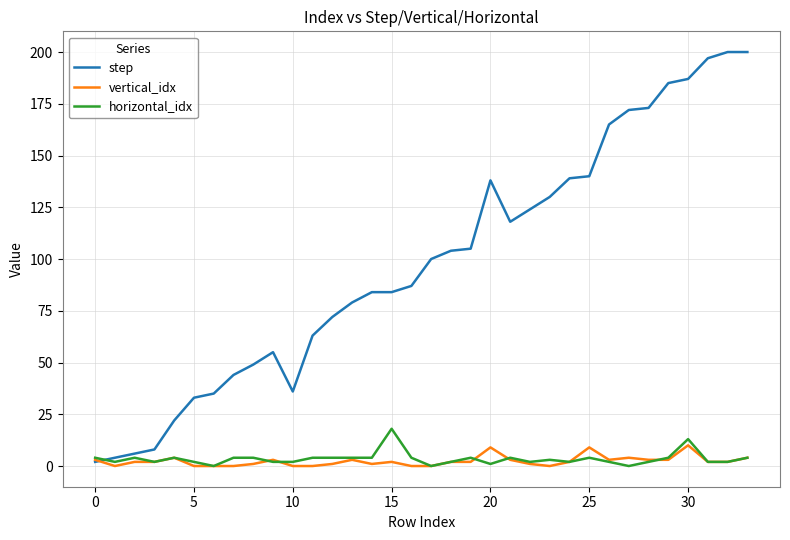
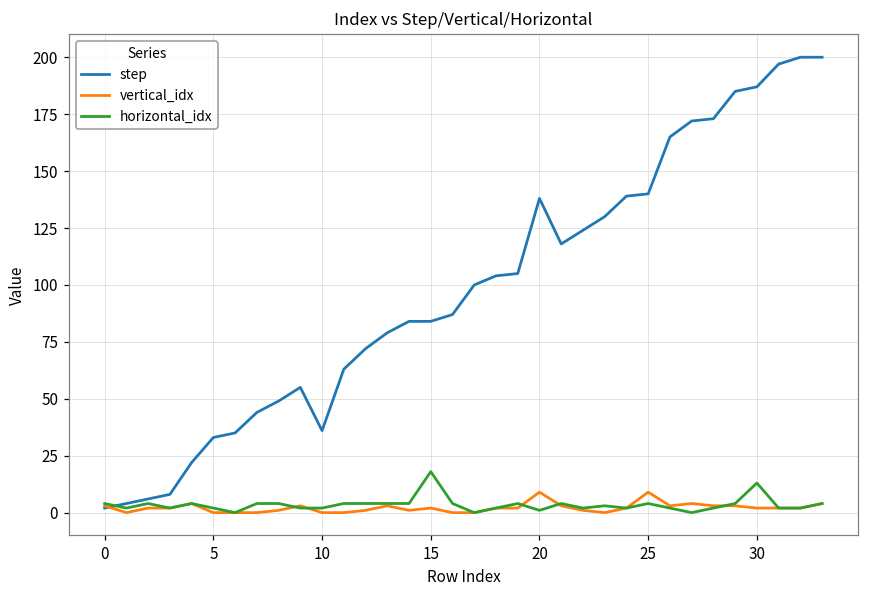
  {
    "step": {
      "5": 33,
      "10": 36,
      "15": 84,
      "20": 138,
      "25": 140,
      "30": 187
    },
    "vertical_idx": {
      "5": 0,
      "10": 0,
      "15": 2,
      "20": 9,
      "25": 9,
-     "30": 10
+     "30": 2
    },
    "horizontal_idx": {
      "5": 2,
      "10": 2,
      "15": 18,
      "20": 1,
      "25": 4,
      "30": 13
    }
  }
